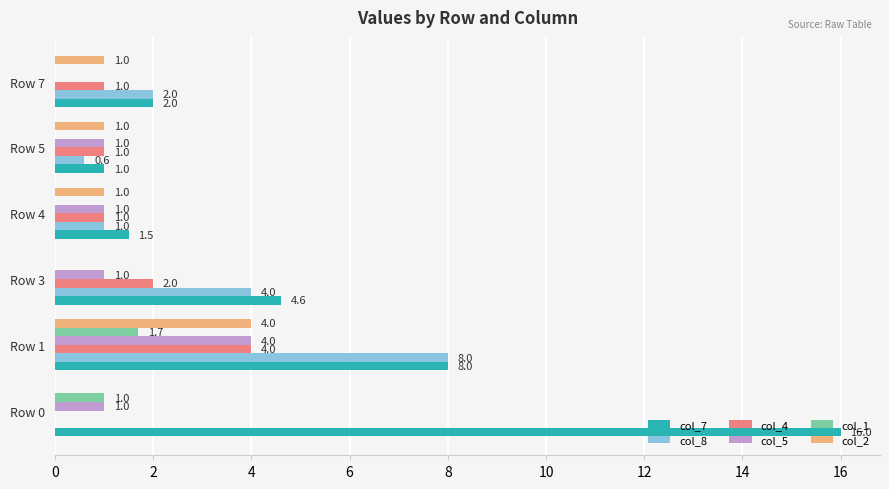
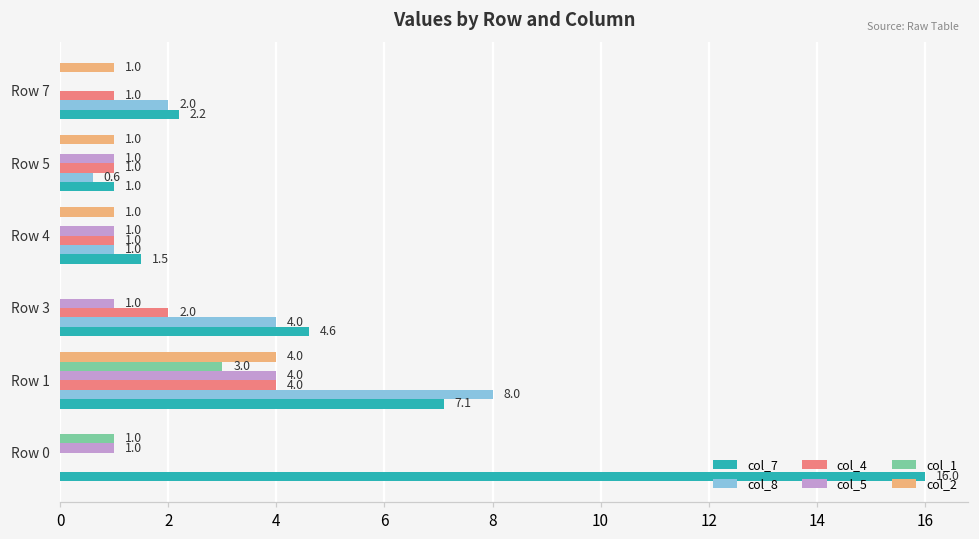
  {
    "col_7": {
-     "Row 7": 2.0,
+     "Row 7": 2.2,
      "Row 5": 1.0,
      "Row 4": 1.5,
      "Row 3": 4.6,
-     "Row 1": 8.0,
+     "Row 1": 7.1,
      "Row 0": 16.0
    },
    "col_8": {
      "Row 7": 2.0,
      "Row 5": 0.6,
      "Row 4": 1.0,
      "Row 3": 4.0,
      "Row 1": 8.0
    },
    "col_5": {
      "Row 5": 1.0,
      "Row 4": 1.0,
      "Row 3": 1.0,
      "Row 1": 4.0,
      "Row 0": 1.0
    },
    "col_1": {
-     "Row 1": 1.7,
+     "Row 1": 3.0,
      "Row 0": 1.0
    }
  }
